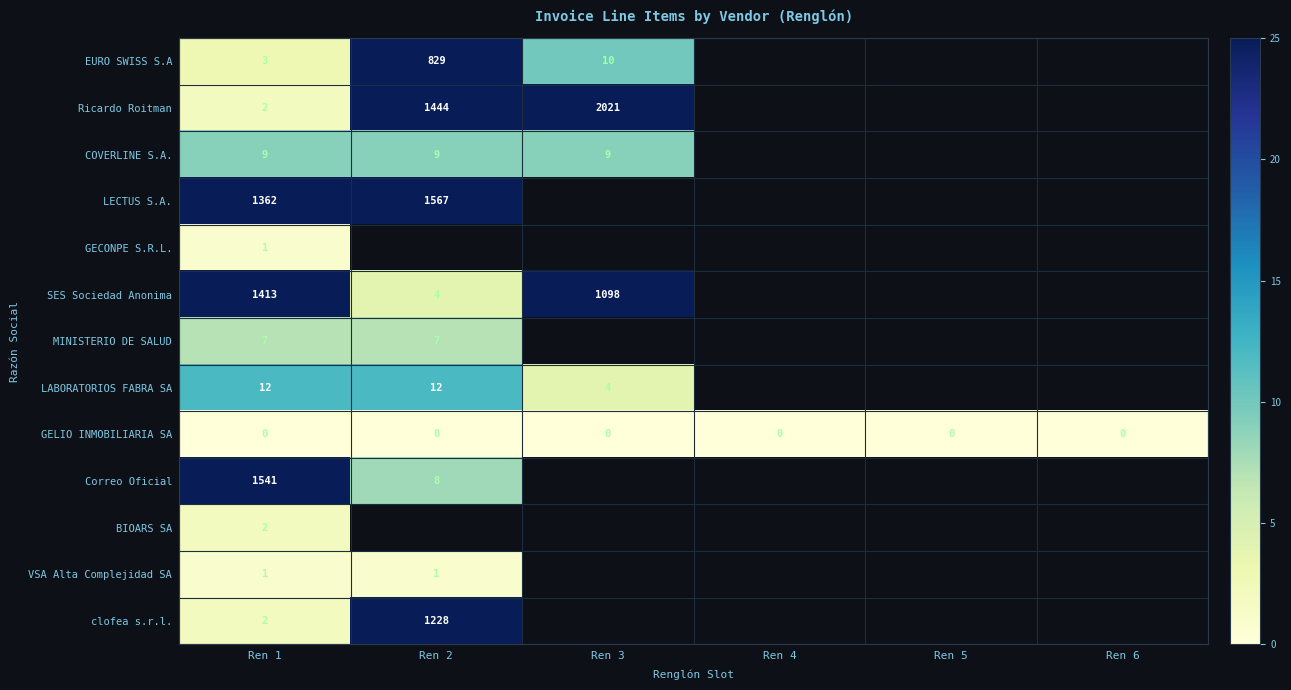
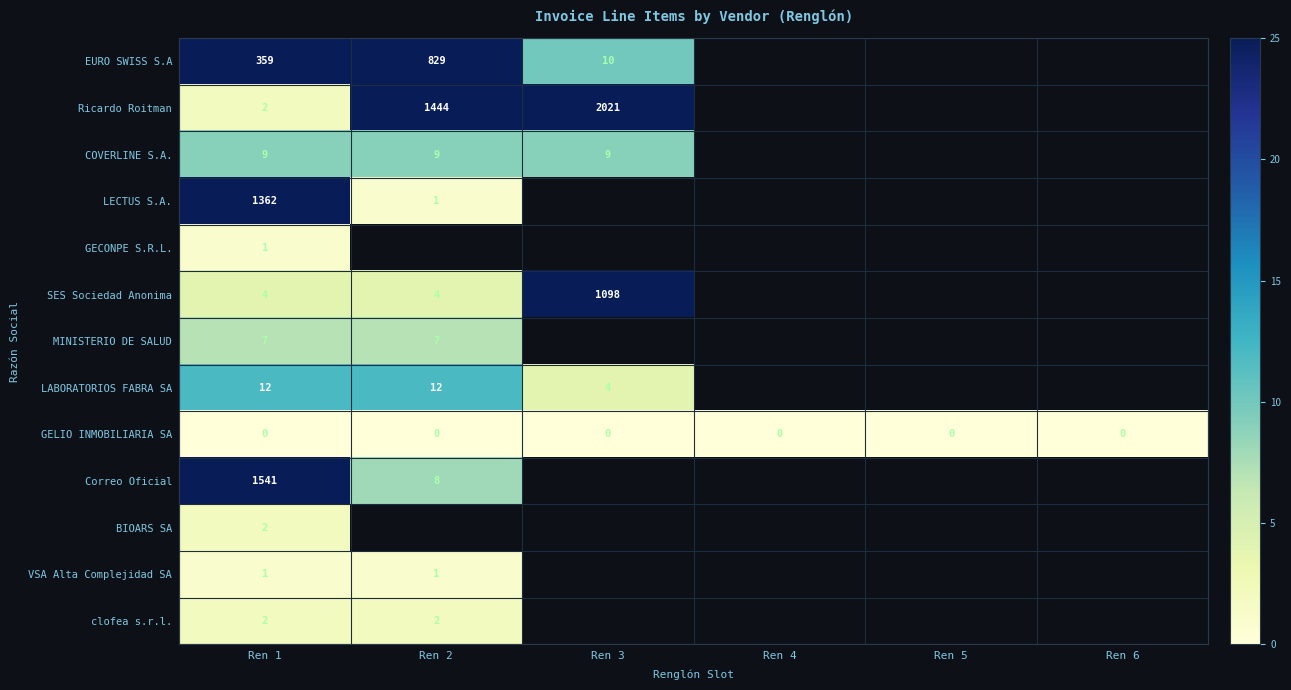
  {
    "EURO SWISS S.A": {
-     "Ren 1": 3,
+     "Ren 1": 359,
      "Ren 2": 829,
      "Ren 3": 10
    },
    "Ricardo Roitman": {
      "Ren 1": 2,
      "Ren 2": 1444,
      "Ren 3": 2021
    },
    "LECTUS S.A.": {
      "Ren 1": 1362,
-     "Ren 2": 1567
+     "Ren 2": 1
    },
    "GECONPE S.R.L.": {
      "Ren 1": 1
    },
    "SES Sociedad Anonima": {
-     "Ren 1": 1413,
+     "Ren 1": 4,
      "Ren 2": 4,
      "Ren 3": 1098
    },
    "LABORATORIOS FABRA SA": {
      "Ren 1": 12,
      "Ren 2": 12,
      "Ren 3": 4
    },
    "GELIO INMOBILIARIA SA": {
      "Ren 1": 0,
      "Ren 2": 0,
      "Ren 3": 0,
      "Ren 4": 0,
      "Ren 5": 0,
      "Ren 6": 0
    },
    "Correo Oficial": {
      "Ren 1": 1541
    },
    "BIOARS SA": {
      "Ren 1": 2
    },
    "VSA Alta Complejidad SA": {
      "Ren 1": 1,
      "Ren 2": 1
    },
    "clofea s.r.l.": {
      "Ren 1": 2,
-     "Ren 2": 1228
+     "Ren 2": 2
    }
  }
